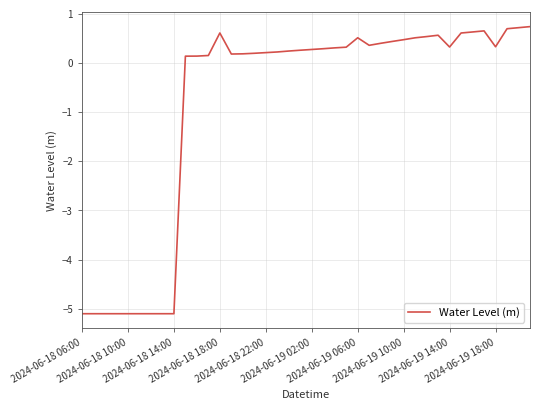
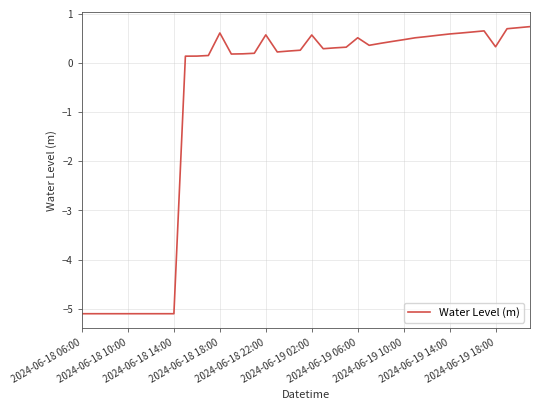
  {
    "2024-06-18 06:00": -5.1,
    "2024-06-18 10:00": -5.1,
    "2024-06-18 14:00": -5.1,
    "2024-06-18 18:00": 0.6,
-   "2024-06-18 22:00": 0.2,
-   "2024-06-19 02:00": 0.3,
+   "2024-06-18 22:00": 0.6,
+   "2024-06-19 02:00": 0.6,
    "2024-06-19 06:00": 0.5,
    "2024-06-19 10:00": 0.5,
-   "2024-06-19 14:00": 0.3,
+   "2024-06-19 14:00": 0.6,
    "2024-06-19 18:00": 0.3
  }
